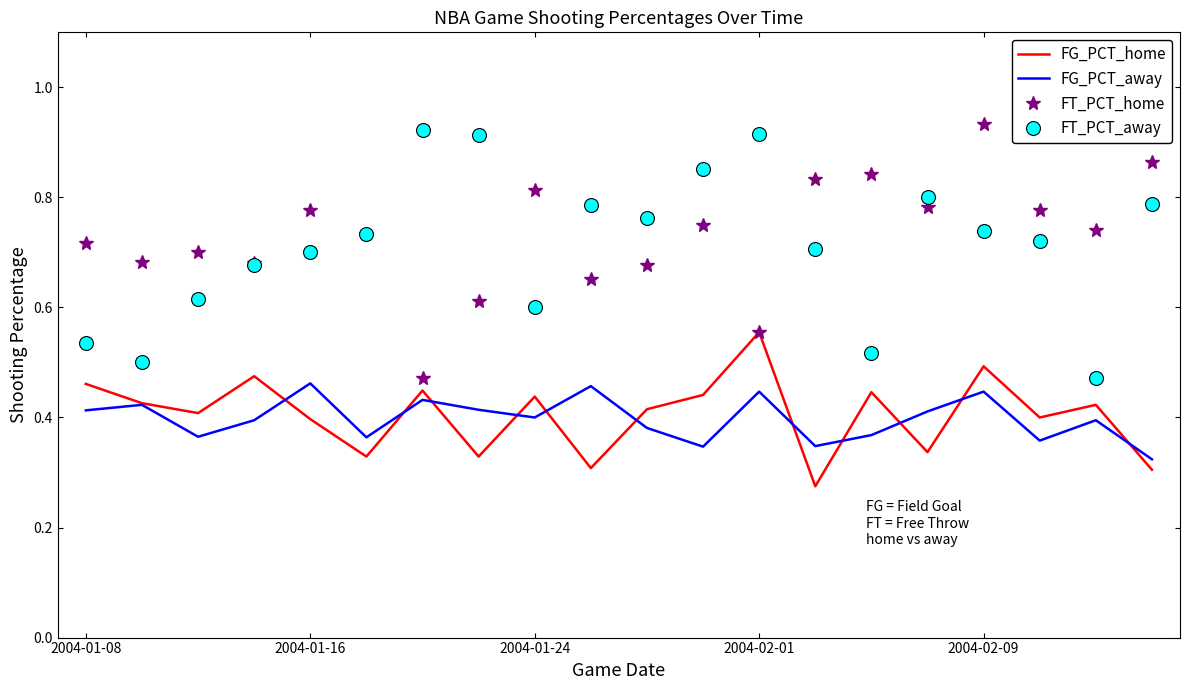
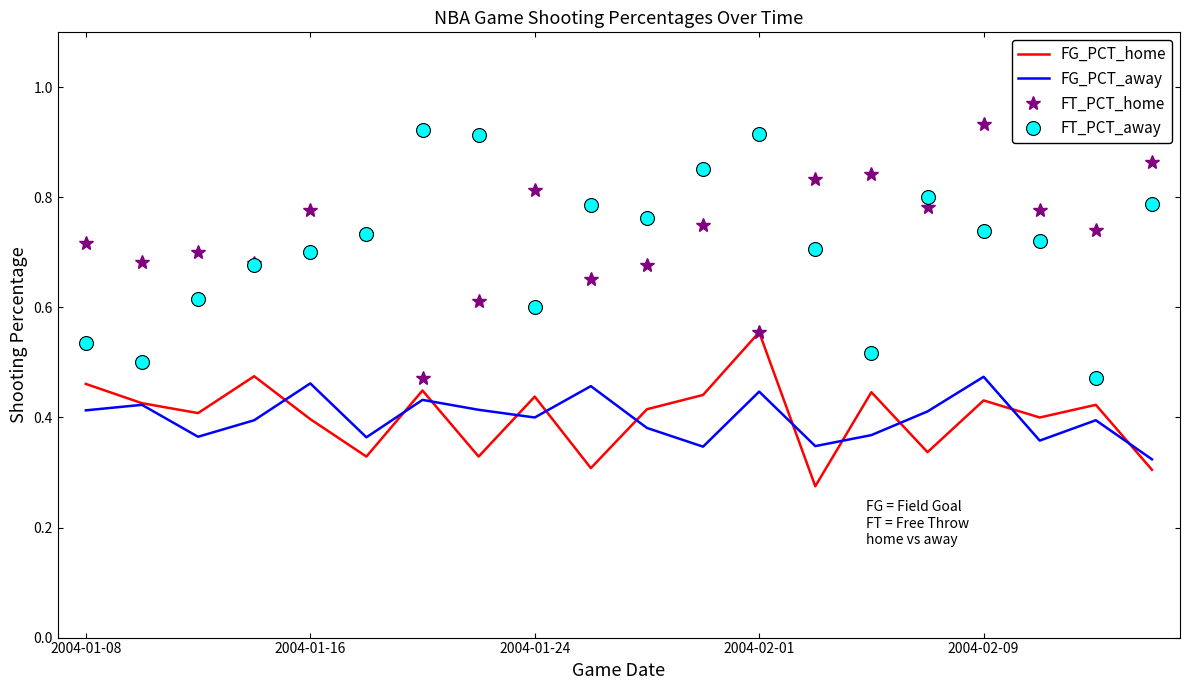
  {
    "FG_PCT_home": {
      "2004-01-08": 0.46,
      "2004-01-16": 0.40,
      "2004-01-24": 0.44,
-     "2004-02-09": 0.49
+     "2004-02-09": 0.43
    },
    "FG_PCT_away": {
      "2004-01-08": 0.41,
      "2004-01-16": 0.46,
      "2004-01-24": 0.40,
      "2004-02-01": 0.45,
-     "2004-02-09": 0.45
+     "2004-02-09": 0.47
    },
    "FT_PCT_home": {
      "2004-01-08": 0.72,
      "2004-01-16": 0.78,
      "2004-01-24": 0.81,
      "2004-02-09": 0.93
    },
    "FT_PCT_away": {
      "2004-01-08": 0.54,
      "2004-01-16": 0.70,
      "2004-01-24": 0.60,
      "2004-02-01": 0.92,
      "2004-02-09": 0.74
    }
  }
